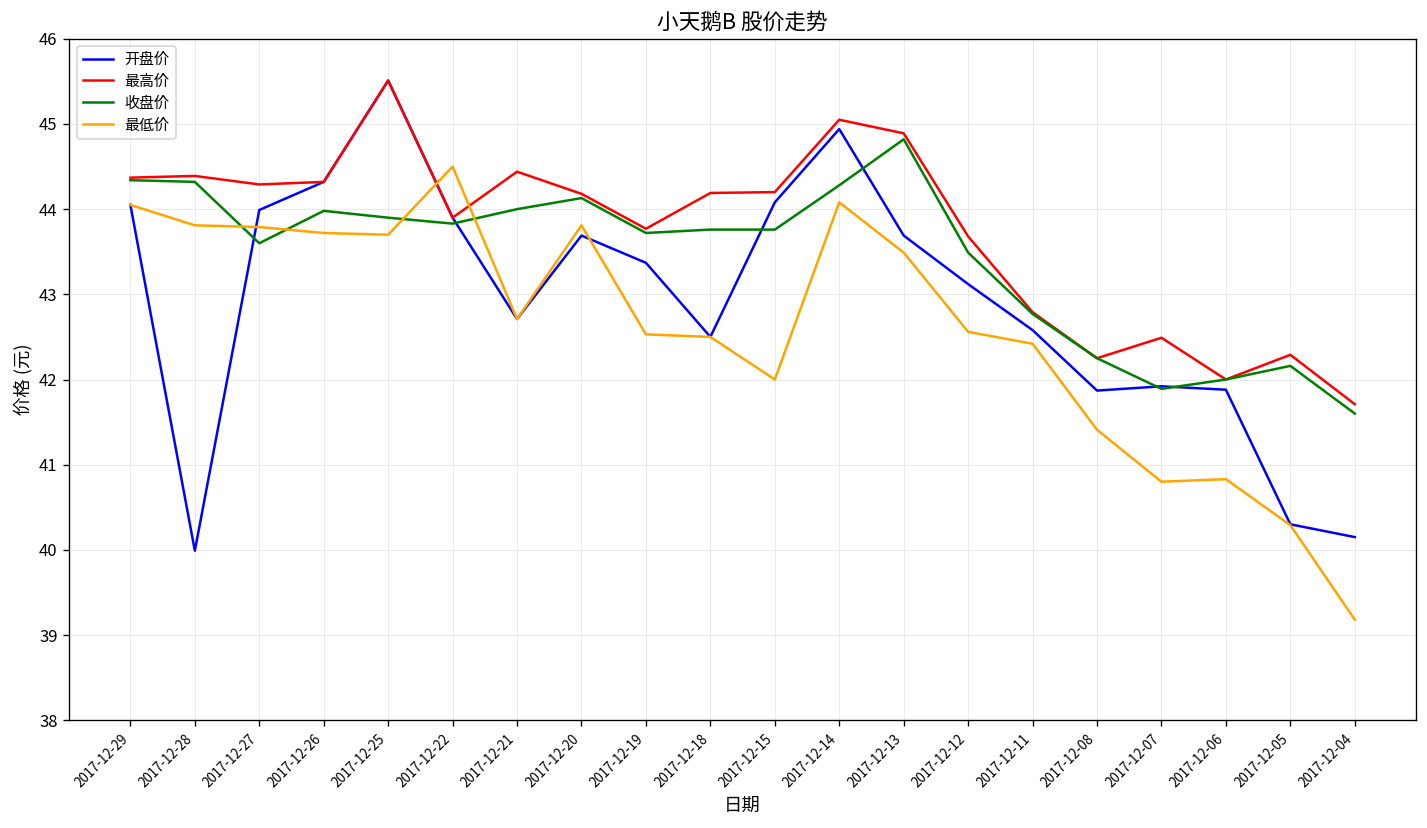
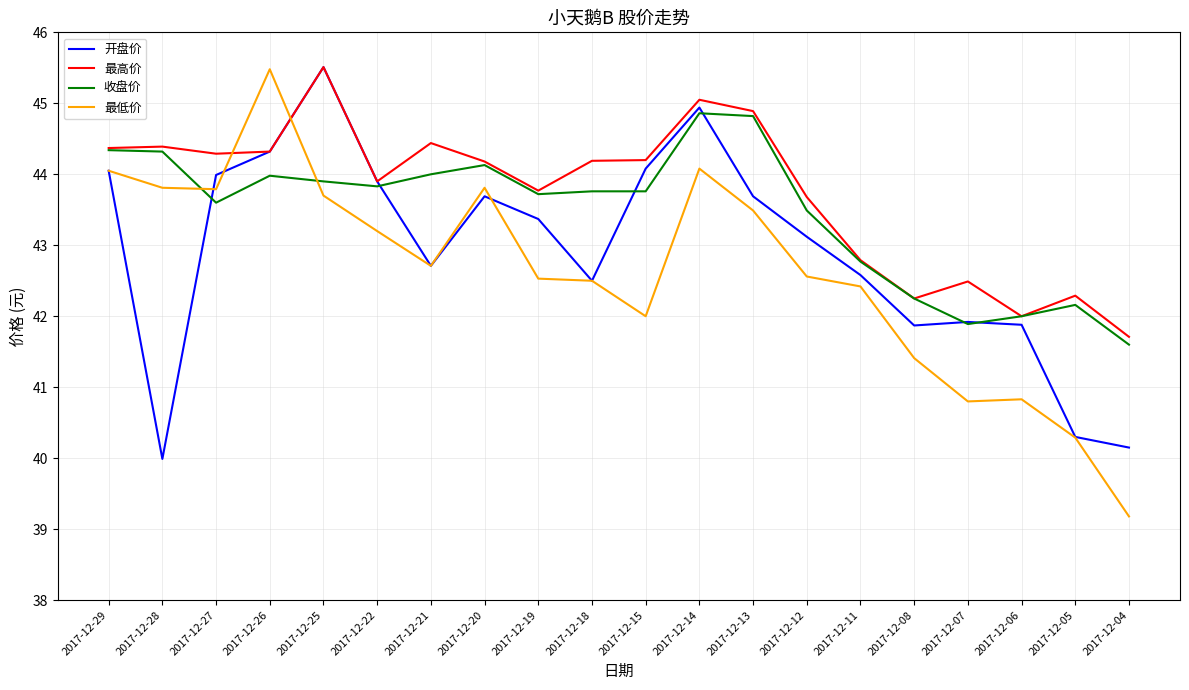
  {
    "开盘价": {
      "2017-12-28": 40.0,
      "2017-12-27": 44.0,
      "2017-12-20": 43.7,
      "2017-12-19": 43.4,
      "2017-12-15": 44.1,
      "2017-12-14": 44.9,
      "2017-12-13": 43.7,
      "2017-12-12": 43.1,
      "2017-12-11": 42.6,
      "2017-12-08": 41.9,
      "2017-12-06": 41.9,
      "2017-12-04": 40.2
    },
    "最高价": {
      "2017-12-28": 44.4,
      "2017-12-27": 44.3,
      "2017-12-21": 44.4,
      "2017-12-20": 44.2,
      "2017-12-19": 43.8,
      "2017-12-18": 44.2,
      "2017-12-15": 44.2,
      "2017-12-14": 45.1,
      "2017-12-13": 44.9,
      "2017-12-12": 43.7,
      "2017-12-07": 42.5,
      "2017-12-05": 42.3,
      "2017-12-04": 41.7
    },
    "收盘价": {
      "2017-12-28": 44.3,
      "2017-12-27": 43.6,
      "2017-12-26": 44.0,
      "2017-12-25": 43.9,
      "2017-12-22": 43.8,
      "2017-12-21": 44.0,
      "2017-12-20": 44.1,
      "2017-12-19": 43.7,
      "2017-12-18": 43.8,
      "2017-12-15": 43.8,
-     "2017-12-14": 44.3,
+     "2017-12-14": 44.9,
      "2017-12-13": 44.8,
      "2017-12-12": 43.5,
      "2017-12-05": 42.2,
      "2017-12-04": 41.6
    },
    "最低价": {
      "2017-12-28": 43.8,
      "2017-12-27": 43.8,
-     "2017-12-26": 43.7,
+     "2017-12-26": 45.5,
      "2017-12-25": 43.7,
-     "2017-12-22": 44.5,
+     "2017-12-22": 43.2,
      "2017-12-20": 43.8,
      "2017-12-19": 42.5,
      "2017-12-15": 42.0,
      "2017-12-14": 44.1,
      "2017-12-13": 43.5,
      "2017-12-12": 42.6,
      "2017-12-11": 42.4,
      "2017-12-08": 41.4,
      "2017-12-07": 40.8,
      "2017-12-06": 40.8,
      "2017-12-04": 39.2
    }
  }
